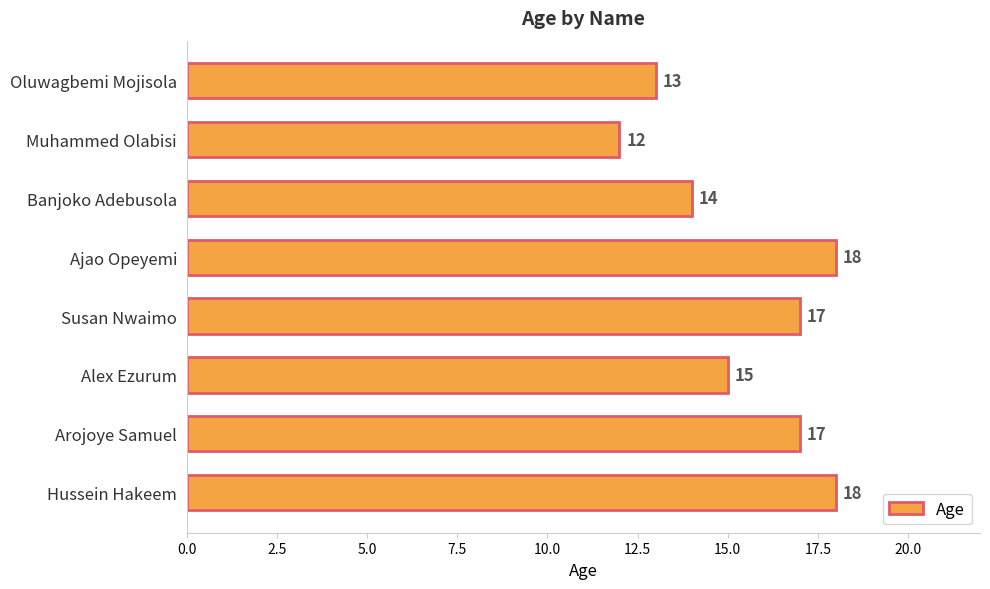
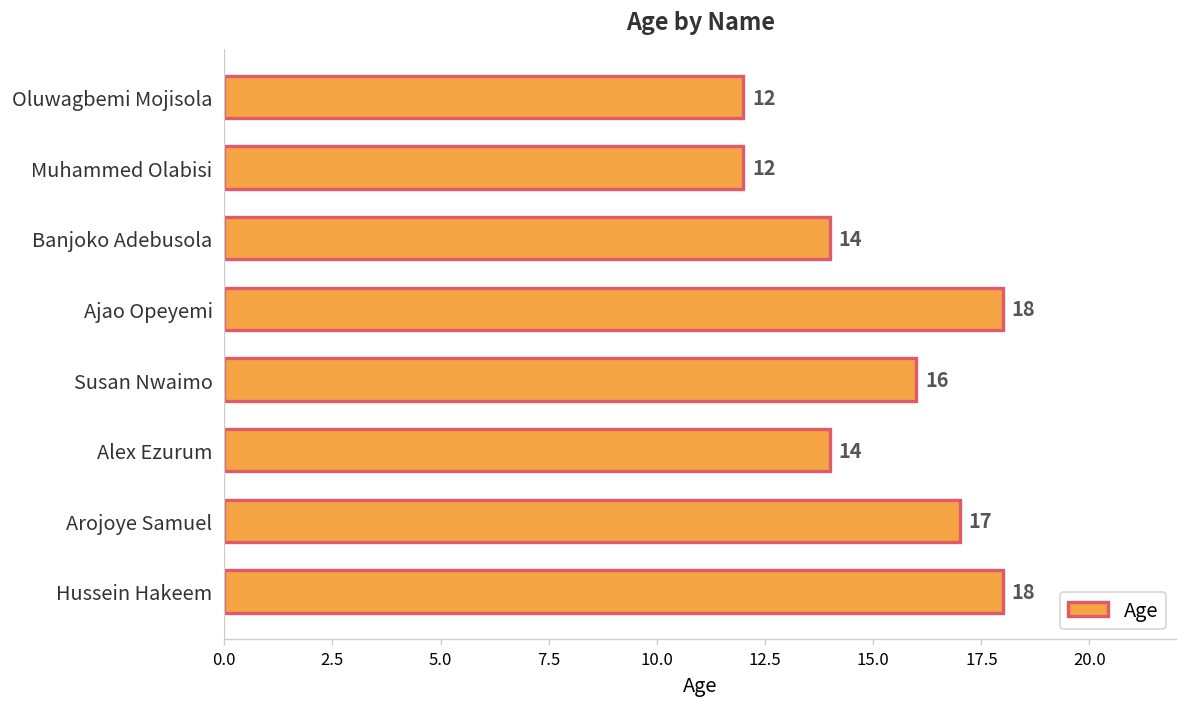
  {
-   "Oluwagbemi Mojisola": 13,
+   "Oluwagbemi Mojisola": 12,
    "Muhammed Olabisi": 12,
    "Banjoko Adebusola": 14,
    "Ajao Opeyemi": 18,
-   "Susan Nwaimo": 17,
-   "Alex Ezurum": 15,
+   "Susan Nwaimo": 16,
+   "Alex Ezurum": 14,
    "Arojoye Samuel": 17,
    "Hussein Hakeem": 18
  }
